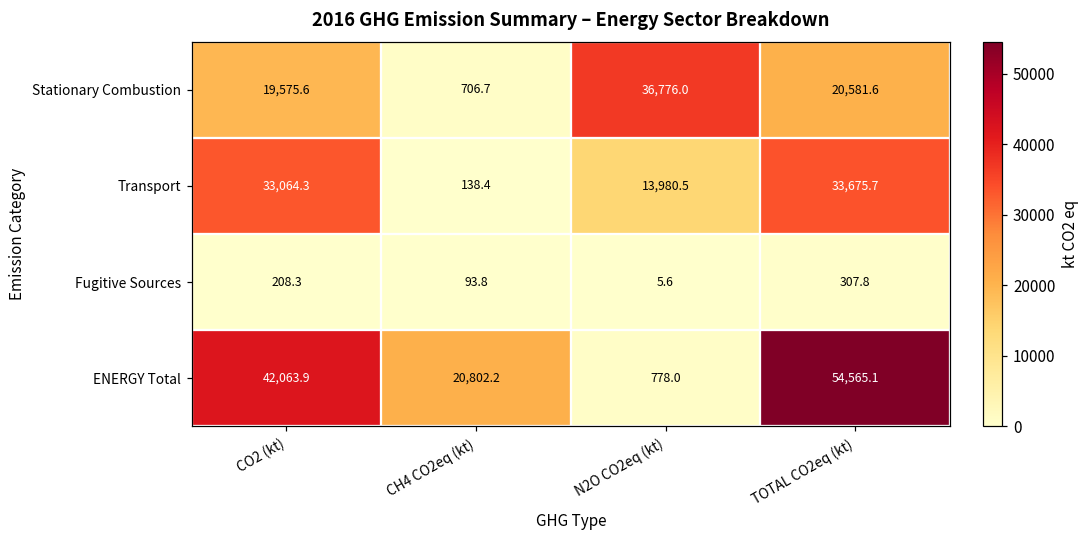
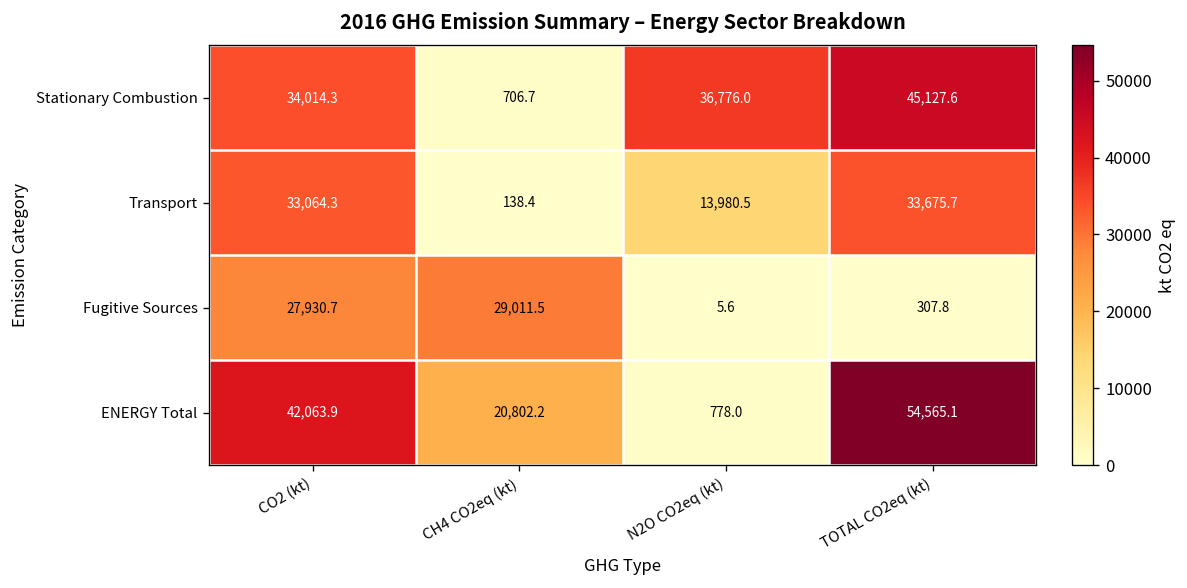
  {
    "Stationary Combustion": {
-     "CO2 (kt)": "19,575.6",
+     "CO2 (kt)": "34,014.3",
      "CH4 CO2eq (kt)": "706.7",
      "N2O CO2eq (kt)": "36,776.0",
-     "TOTAL CO2eq (kt)": "20,581.6"
+     "TOTAL CO2eq (kt)": "45,127.6"
    },
    "Transport": {
      "CO2 (kt)": "33,064.3",
      "CH4 CO2eq (kt)": "138.4",
      "N2O CO2eq (kt)": "13,980.5",
      "TOTAL CO2eq (kt)": "33,675.7"
    },
    "Fugitive Sources": {
-     "CO2 (kt)": "208.3",
-     "CH4 CO2eq (kt)": "93.8",
+     "CO2 (kt)": "27,930.7",
+     "CH4 CO2eq (kt)": "29,011.5",
      "N2O CO2eq (kt)": "5.6",
      "TOTAL CO2eq (kt)": "307.8"
    },
    "ENERGY Total": {
      "CO2 (kt)": "42,063.9",
      "CH4 CO2eq (kt)": "20,802.2",
      "N2O CO2eq (kt)": "778.0",
      "TOTAL CO2eq (kt)": "54,565.1"
    }
  }
